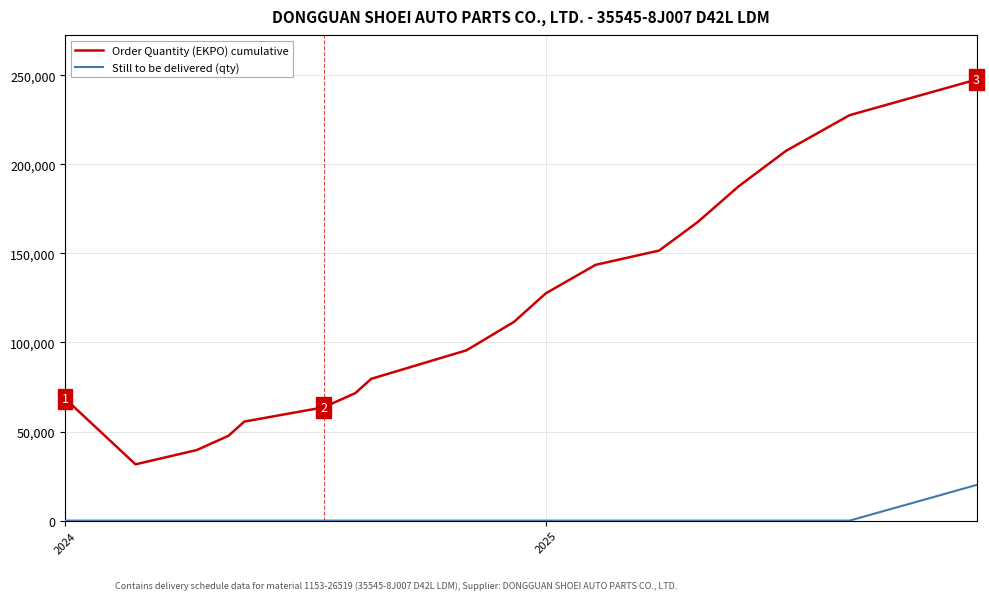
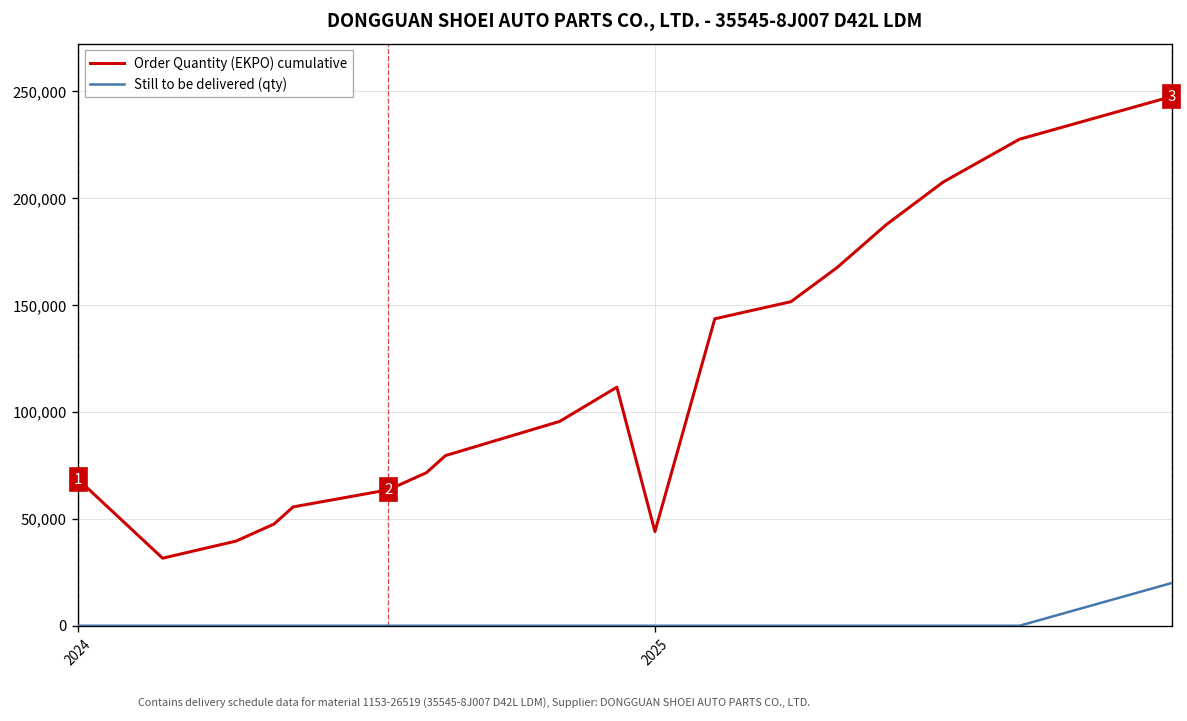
  {
    "Order Quantity (EKPO) cumulative": {
-     "2025": "128,000"
+     "2025": "44,000"
    },
    "Still to be delivered (qty)": {
      "2024": "0",
      "2025": "0"
    }
  }
